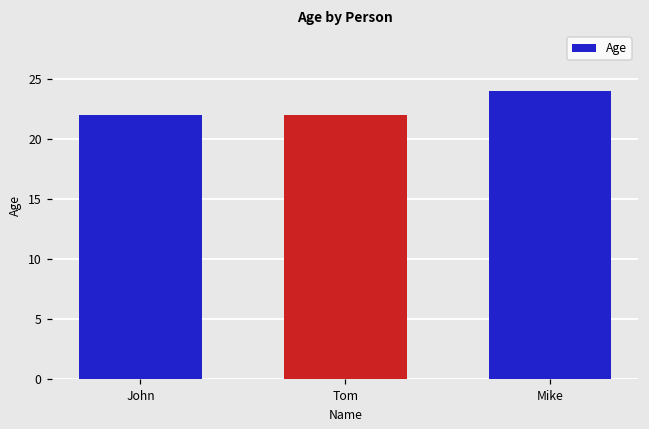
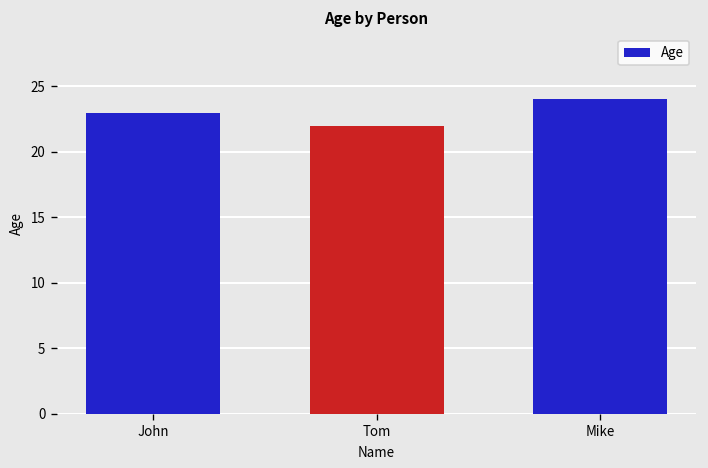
  {
-   "John": 22,
+   "John": 23,
    "Tom": 22,
    "Mike": 24
  }
